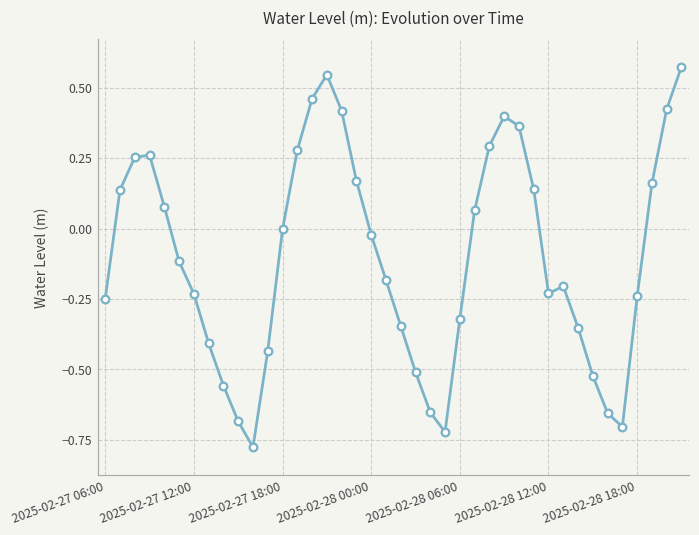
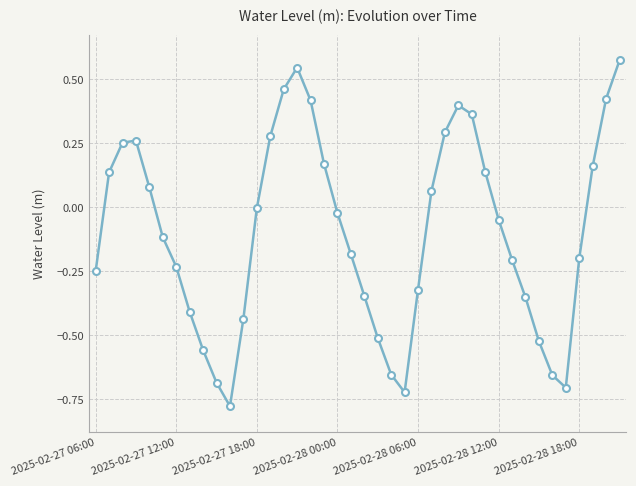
  {
    "2025-02-27 06:00": -0.25,
    "2025-02-27 12:00": -0.23,
    "2025-02-27 18:00": 0.00,
    "2025-02-28 00:00": -0.02,
    "2025-02-28 06:00": -0.32,
-   "2025-02-28 12:00": -0.23,
-   "2025-02-28 18:00": -0.24
+   "2025-02-28 12:00": -0.05,
+   "2025-02-28 18:00": -0.20
  }
